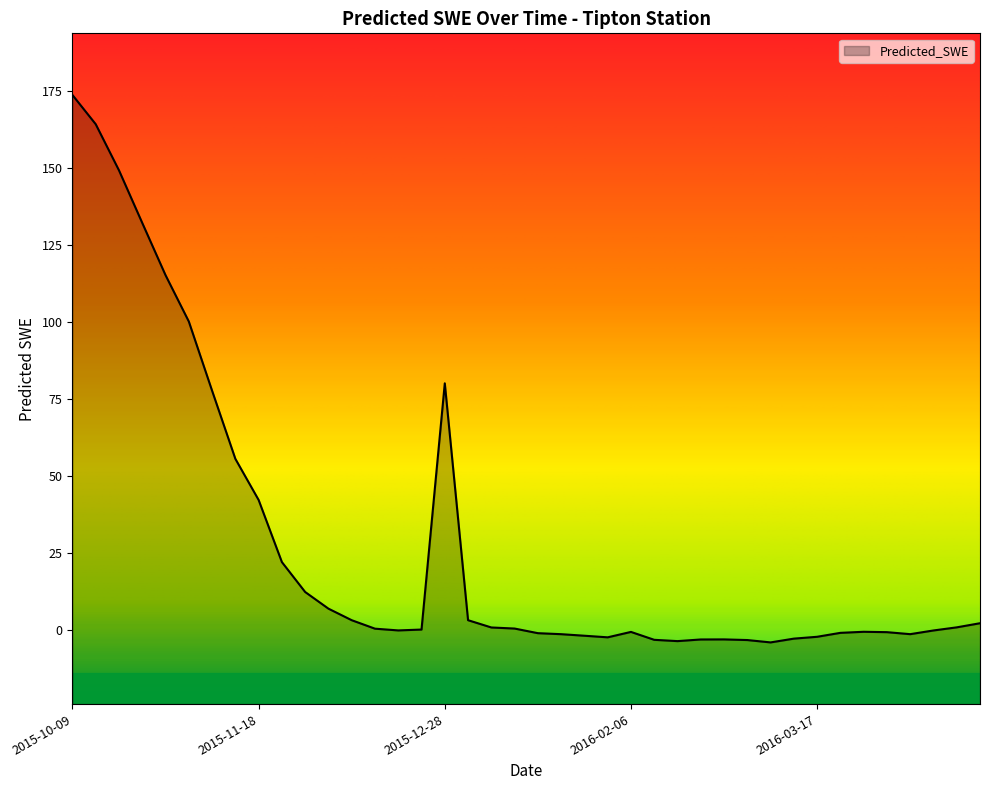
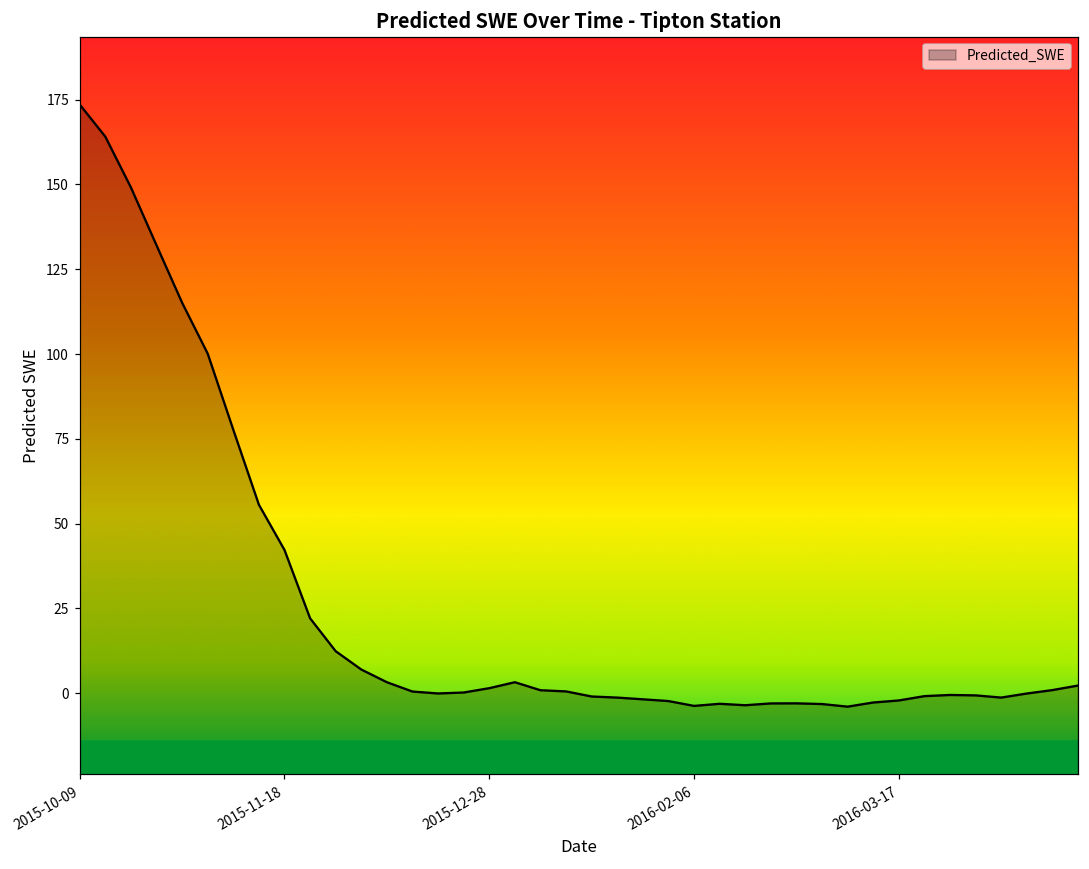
  {
    "2015-10-09": 174,
    "2015-11-18": 42,
-   "2015-12-28": 80,
-   "2016-02-06": -1,
+   "2015-12-28": 2,
+   "2016-02-06": -4,
    "2016-03-17": -2
  }
